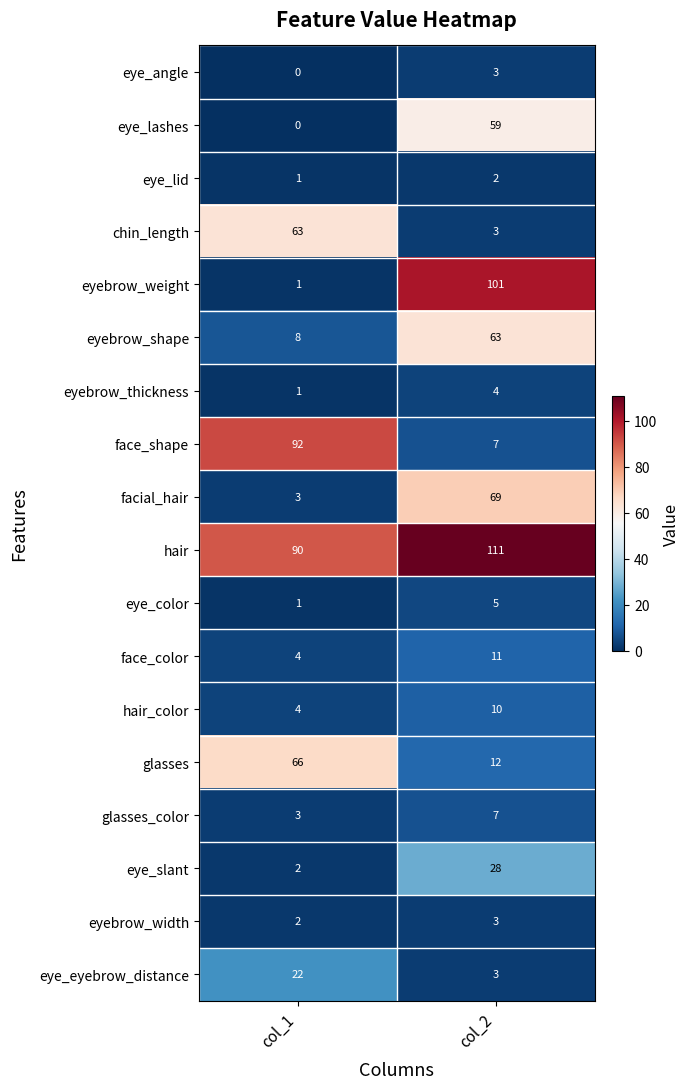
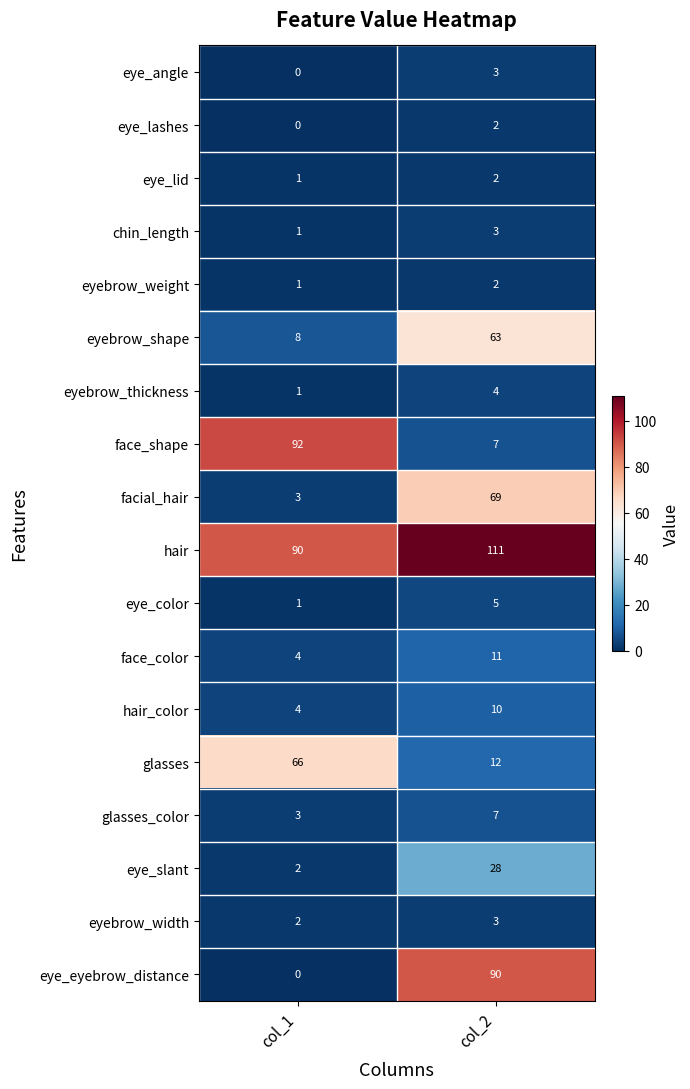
  {
    "eye_angle": {
      "col_1": 0,
      "col_2": 3
    },
    "eye_lashes": {
      "col_1": 0,
-     "col_2": 59
+     "col_2": 2
    },
    "eye_lid": {
      "col_1": 1,
      "col_2": 2
    },
    "chin_length": {
-     "col_1": 63,
+     "col_1": 1,
      "col_2": 3
    },
    "eyebrow_weight": {
      "col_1": 1,
-     "col_2": 101
+     "col_2": 2
    },
    "eyebrow_shape": {
      "col_1": 8,
      "col_2": 63
    },
    "eyebrow_thickness": {
      "col_1": 1,
      "col_2": 4
    },
    "face_shape": {
      "col_1": 92,
      "col_2": 7
    },
    "facial_hair": {
      "col_1": 3,
      "col_2": 69
    },
    "hair": {
      "col_1": 90,
      "col_2": 111
    },
    "eye_color": {
      "col_1": 1,
      "col_2": 5
    },
    "face_color": {
      "col_1": 4,
      "col_2": 11
    },
    "hair_color": {
      "col_1": 4,
      "col_2": 10
    },
    "glasses": {
      "col_1": 66,
      "col_2": 12
    },
    "glasses_color": {
      "col_1": 3,
      "col_2": 7
    },
    "eye_slant": {
      "col_1": 2,
      "col_2": 28
    },
    "eyebrow_width": {
      "col_1": 2,
      "col_2": 3
    },
    "eye_eyebrow_distance": {
-     "col_1": 22,
-     "col_2": 3
+     "col_1": 0,
+     "col_2": 90
    }
  }
